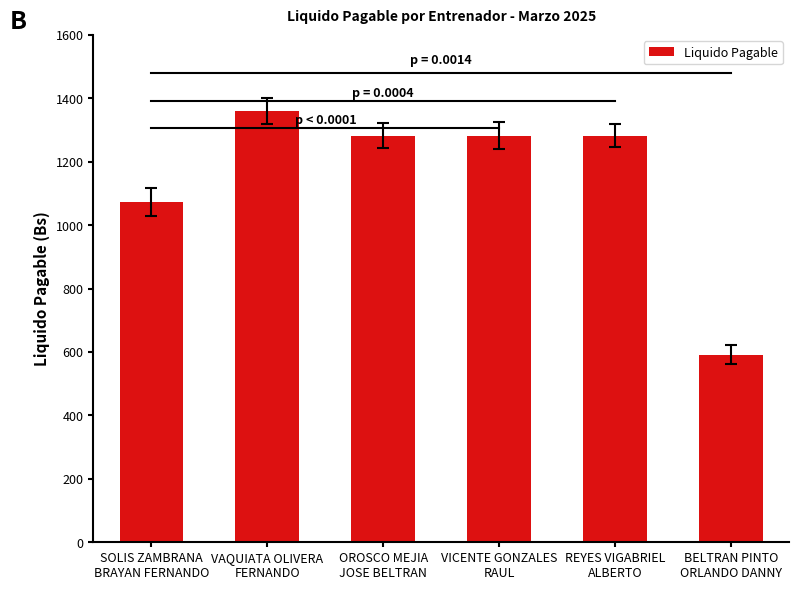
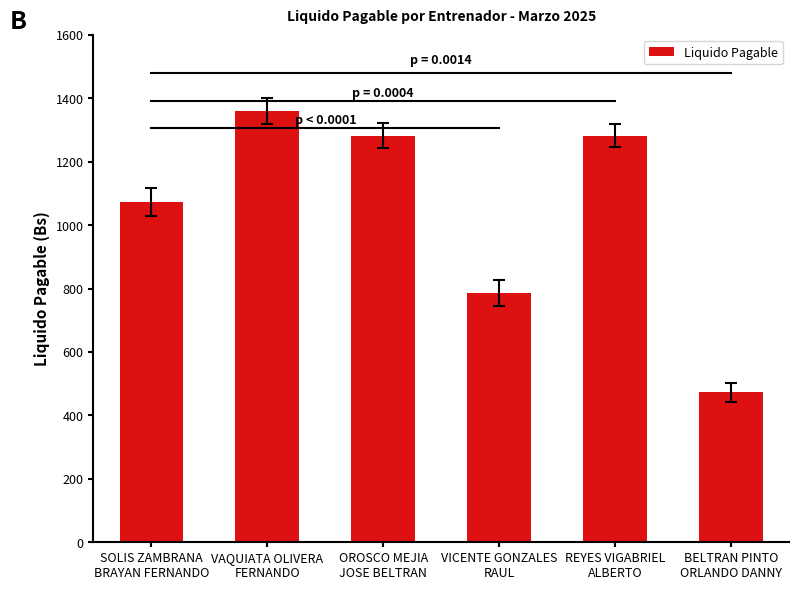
  {
    "Liquido Pagable": {
      "SOLIS ZAMBRANA BRAYAN FERNANDO": 1070,
      "VAQUIATA OLIVERA FERNANDO": 1360,
      "OROSCO MEJIA JOSE BELTRAN": 1280,
-     "VICENTE GONZALES RAUL": 1280,
+     "VICENTE GONZALES RAUL": 790,
      "REYES VIGABRIEL ALBERTO": 1280,
-     "BELTRAN PINTO ORLANDO DANNY": 590
+     "BELTRAN PINTO ORLANDO DANNY": 470
    }
  }
